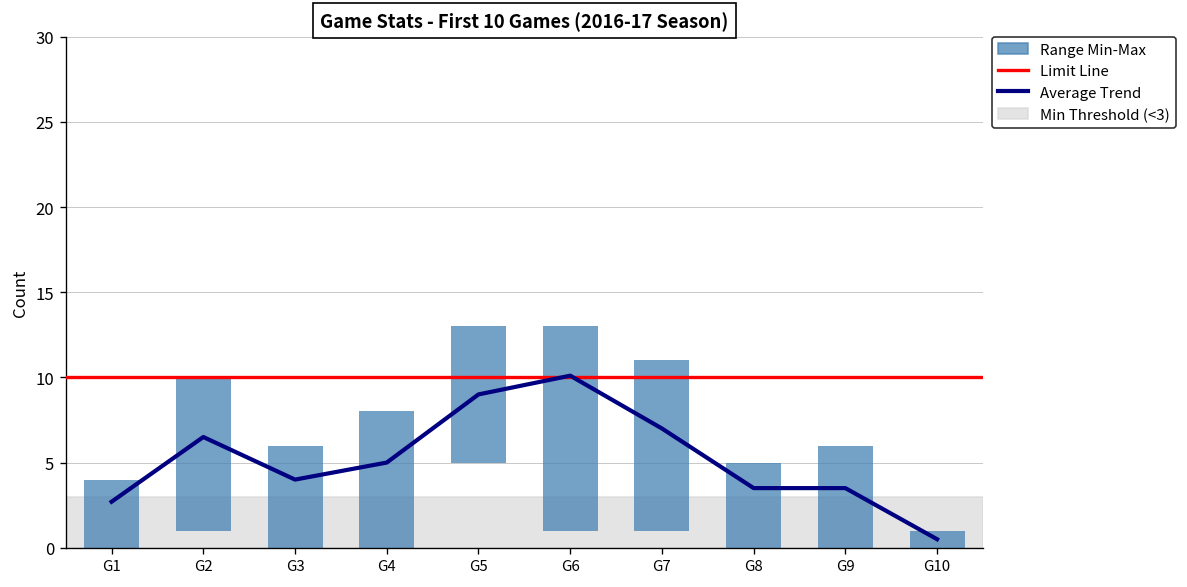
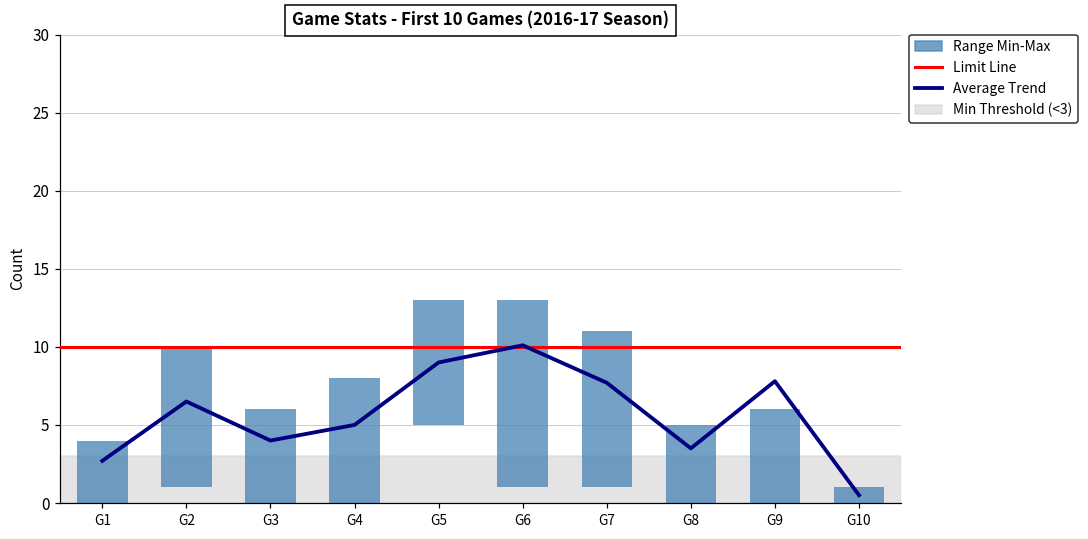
  {
    "Average Trend": {
      "G1": 2.7,
      "G2": 6.5,
      "G3": 4.0,
      "G4": 5.0,
      "G5": 9.0,
      "G6": 10.1,
-     "G7": 7.0,
+     "G7": 7.7,
      "G8": 3.5,
-     "G9": 3.5,
+     "G9": 7.8,
      "G10": 0.5
    }
  }
